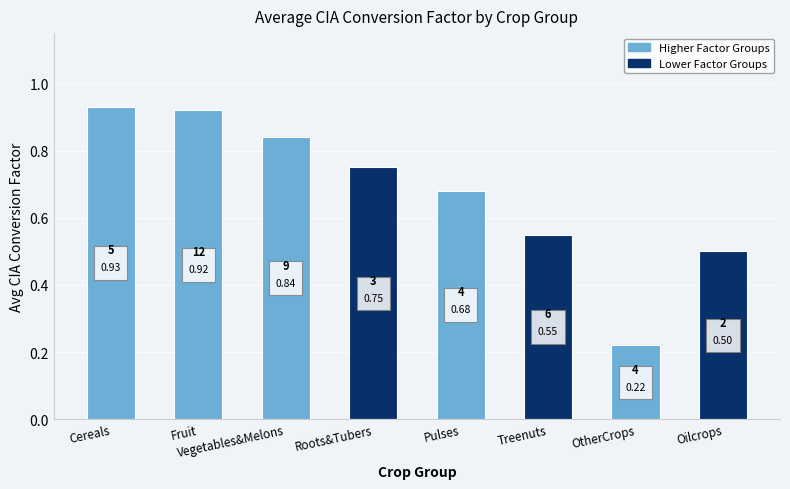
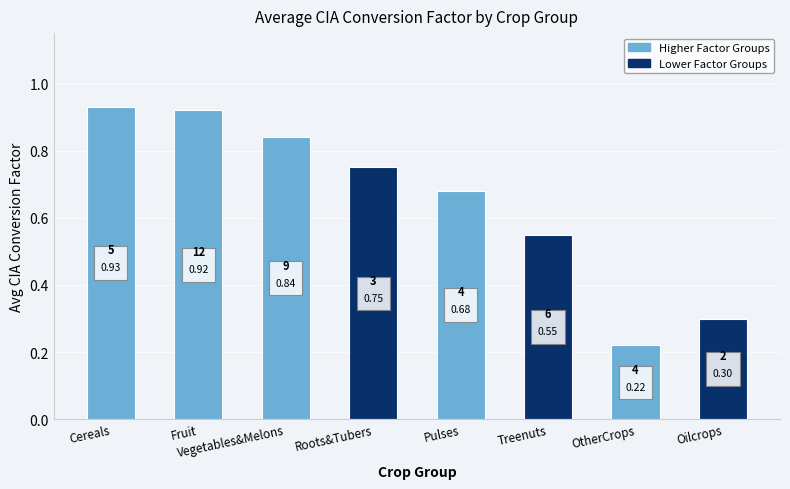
  {
-   "Oilcrops": 0.5
+   "Oilcrops": 0.3
  }
